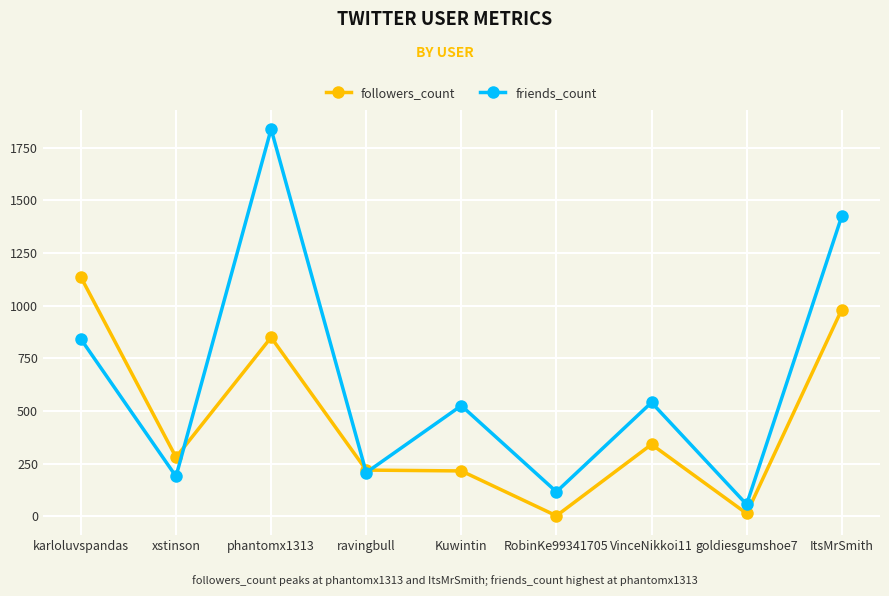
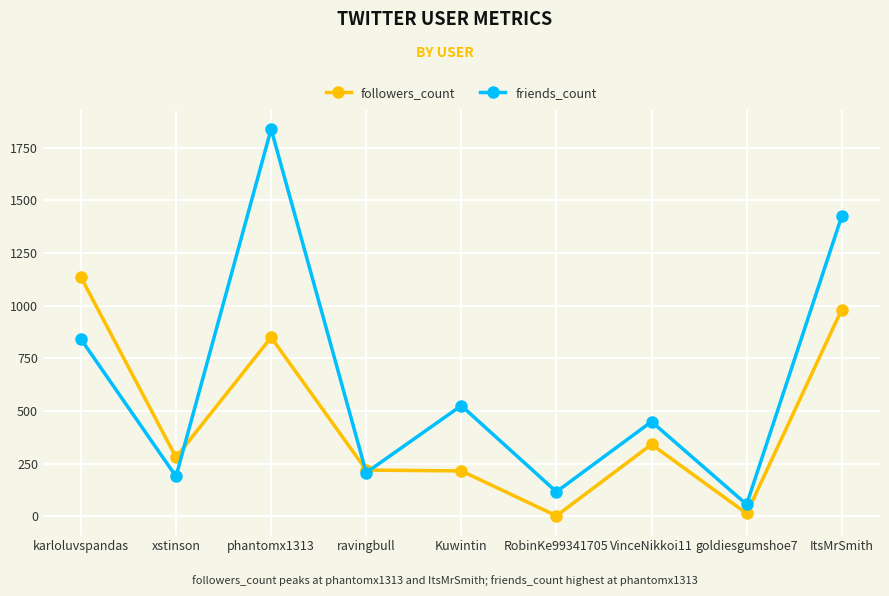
  {
    "followers_count": {
      "karloluvspandas": 1140,
      "xstinson": 280,
      "phantomx1313": 850,
      "Kuwintin": 220,
      "RobinKe99341705": 0,
      "VinceNikkoi11": 340,
      "goldiesgumshoe7": 10,
      "ItsMrSmith": 980
    },
    "friends_count": {
      "karloluvspandas": 840,
      "xstinson": 190,
      "phantomx1313": 1840,
      "Kuwintin": 530,
      "RobinKe99341705": 120,
-     "VinceNikkoi11": 540,
+     "VinceNikkoi11": 450,
      "goldiesgumshoe7": 60,
      "ItsMrSmith": 1430
    }
  }
